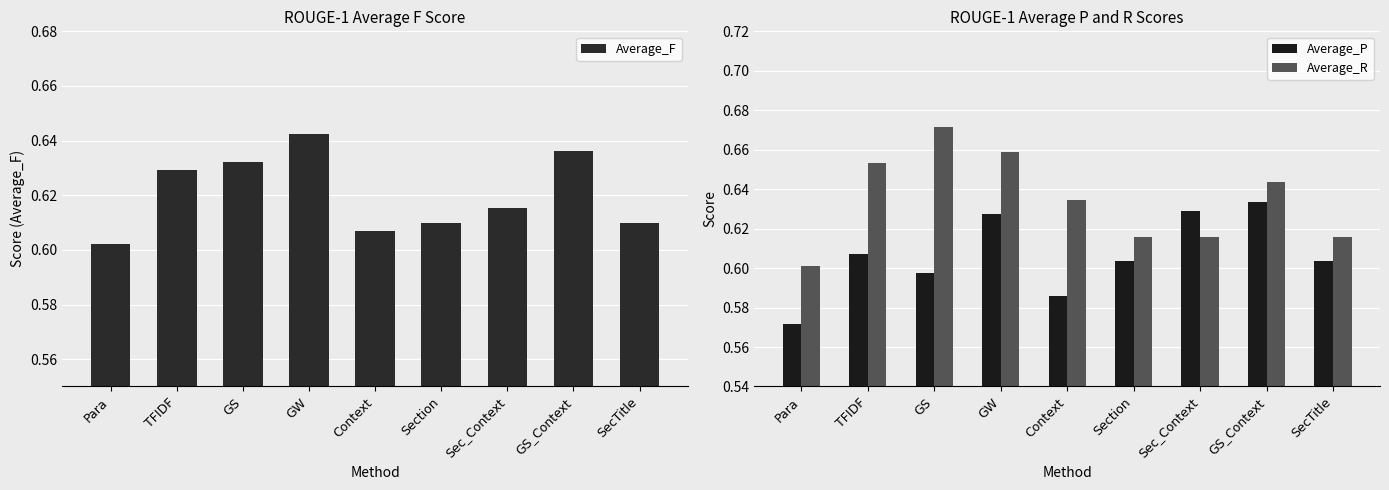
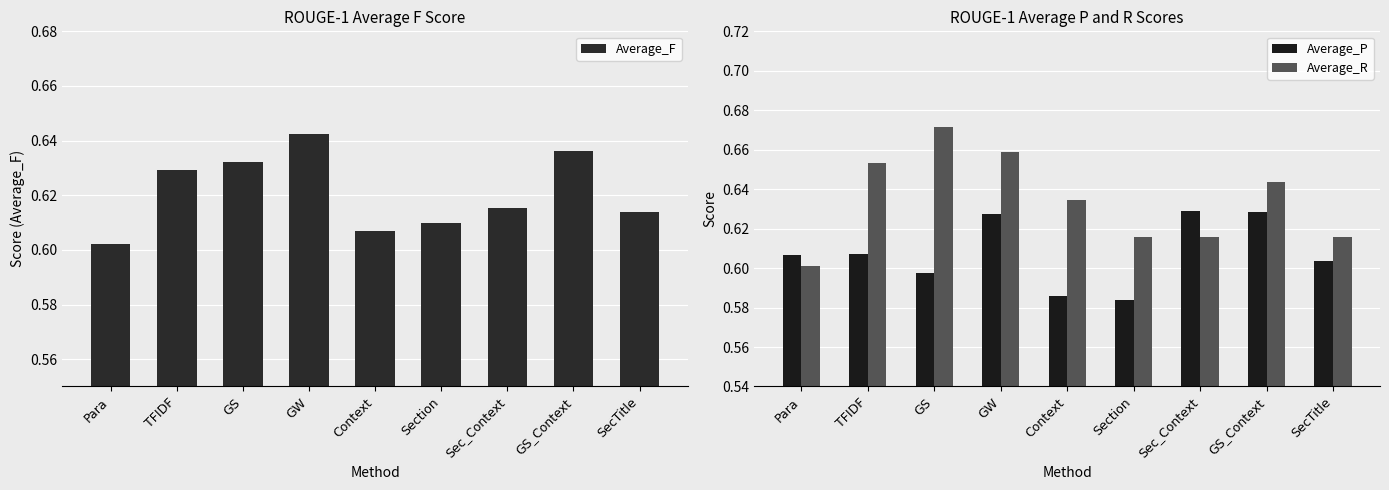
  {
    "ROUGE-1 Average F Score": {
      "Para": 0.602,
      "TFIDF": 0.629,
      "GS": 0.632,
      "GW": 0.643,
      "Context": 0.607,
      "Section": 0.610,
      "Sec_Context": 0.615,
      "GS_Context": 0.636,
-     "SecTitle": 0.610
+     "SecTitle": 0.614
    },
    "ROUGE-1 Average P and R Scores": {
      "Average_P": {
-       "Para": 0.572,
+       "Para": 0.607,
        "TFIDF": 0.607,
        "GS": 0.597,
        "GW": 0.627,
        "Context": 0.586,
-       "Section": 0.604,
+       "Section": 0.584,
        "Sec_Context": 0.629,
-       "GS_Context": 0.634,
+       "GS_Context": 0.629,
        "SecTitle": 0.604
      },
      "Average_R": {
        "Para": 0.601,
        "TFIDF": 0.653,
        "GS": 0.672,
        "GW": 0.659,
        "Context": 0.635,
        "Section": 0.616,
        "Sec_Context": 0.616,
        "GS_Context": 0.644,
        "SecTitle": 0.616
      }
    }
  }
